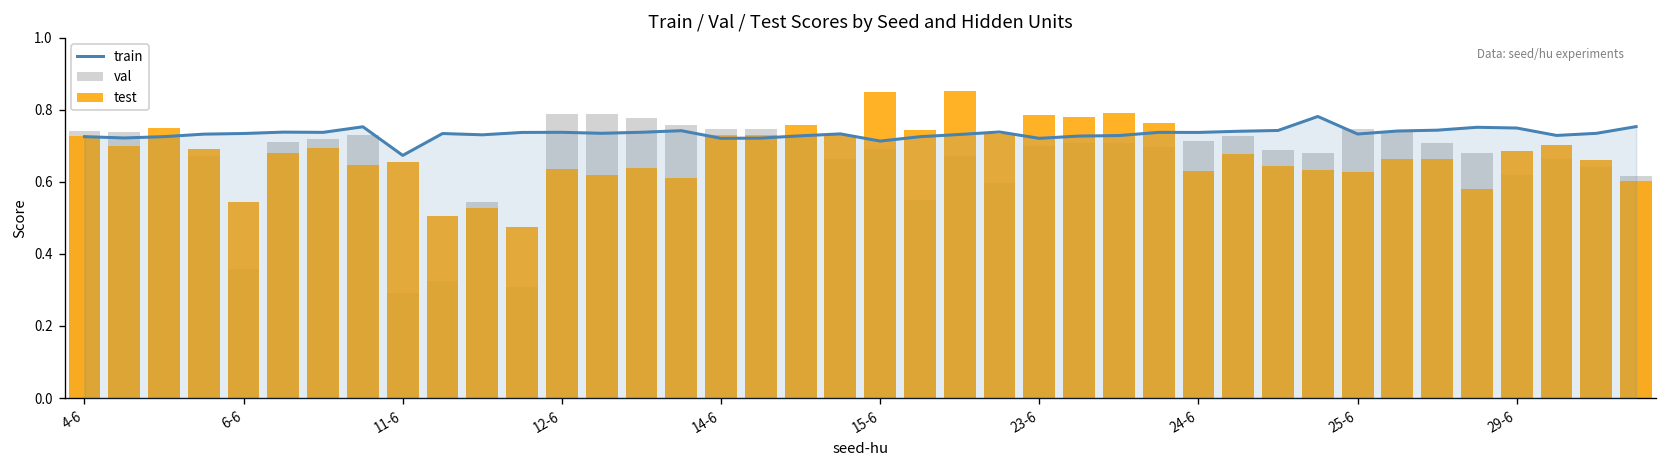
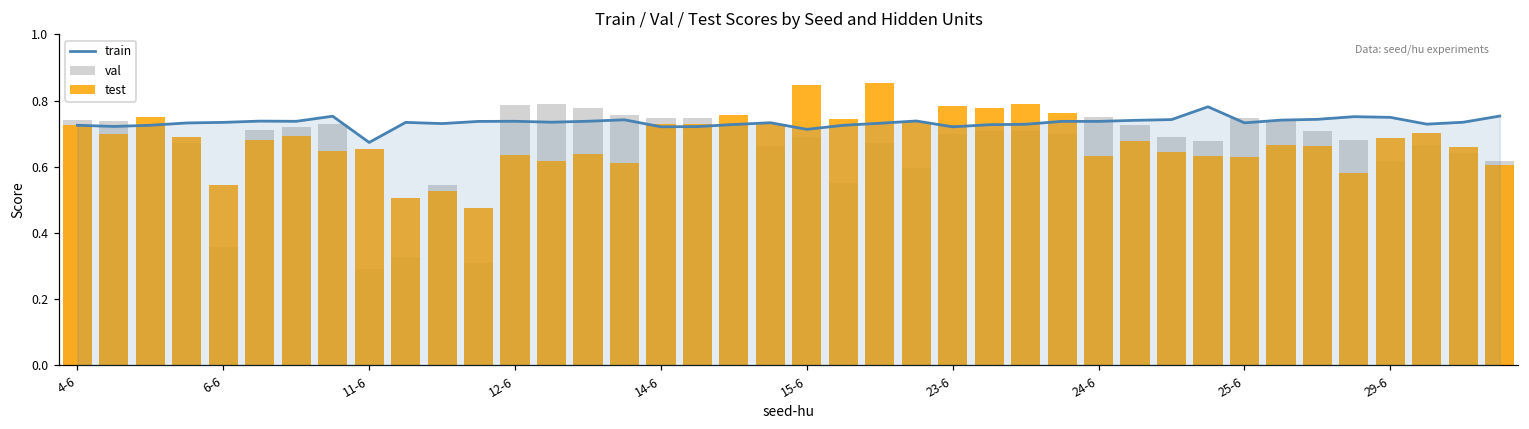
  {
    "val": {
      "4-6": 0.74,
      "12-6": 0.79,
      "14-6": 0.75,
-     "24-6": 0.71,
+     "24-6": 0.75,
      "25-6": 0.75
    },
    "train": {
      "4-6": 0.73,
      "6-6": 0.73,
      "11-6": 0.67,
      "12-6": 0.74,
      "14-6": 0.72,
      "15-6": 0.71,
      "23-6": 0.72,
      "24-6": 0.74,
      "25-6": 0.73,
      "29-6": 0.75
    },
    "test": {
      "6-6": 0.54,
      "11-6": 0.65,
      "15-6": 0.85,
      "23-6": 0.78,
      "29-6": 0.69
    }
  }
